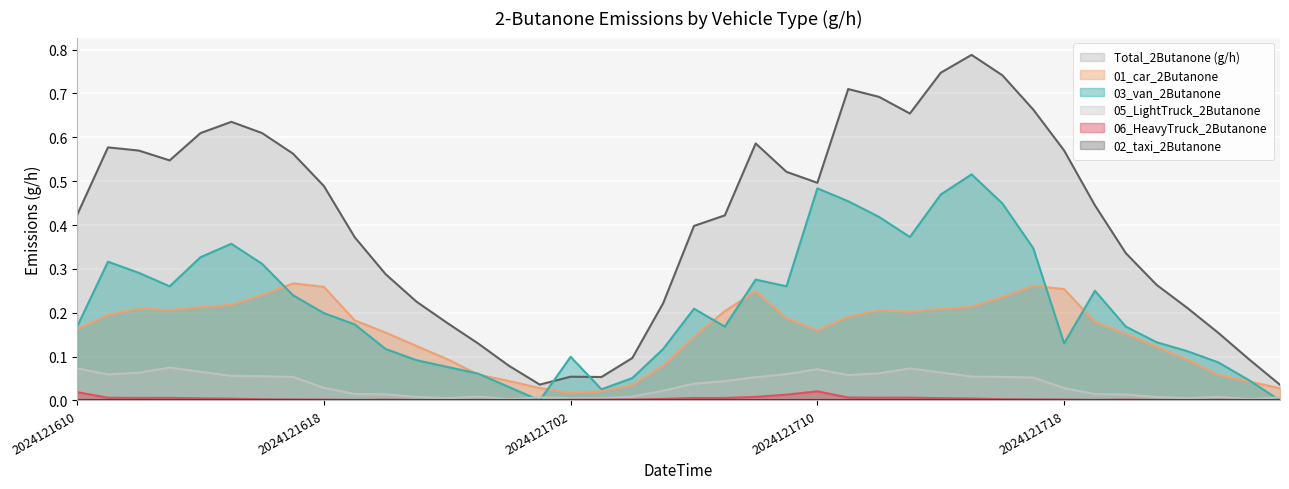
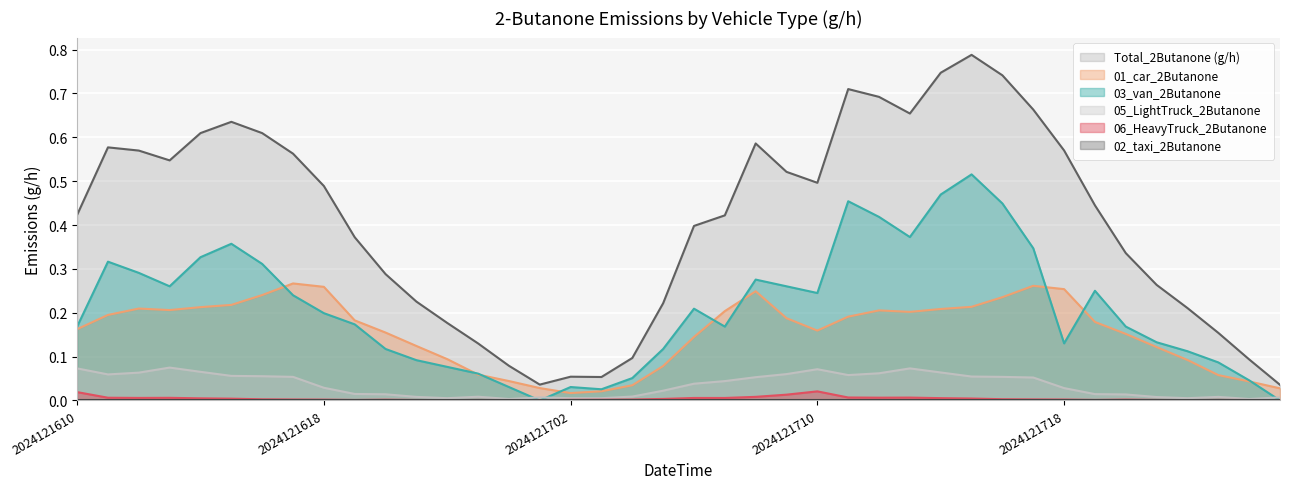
  {
    "03_van_2Butanone": {
      "2024121610": 0.17,
      "2024121618": 0.20,
-     "2024121702": 0.10,
-     "2024121710": 0.48,
+     "2024121702": 0.03,
+     "2024121710": 0.25,
      "2024121718": 0.13
    }
  }
